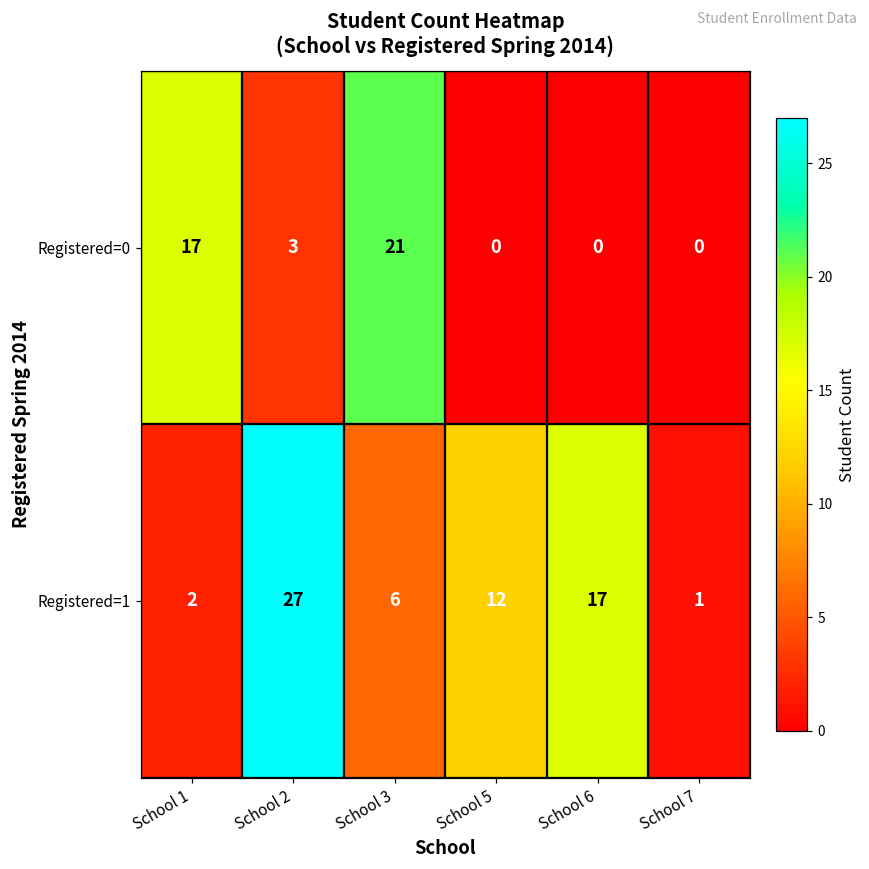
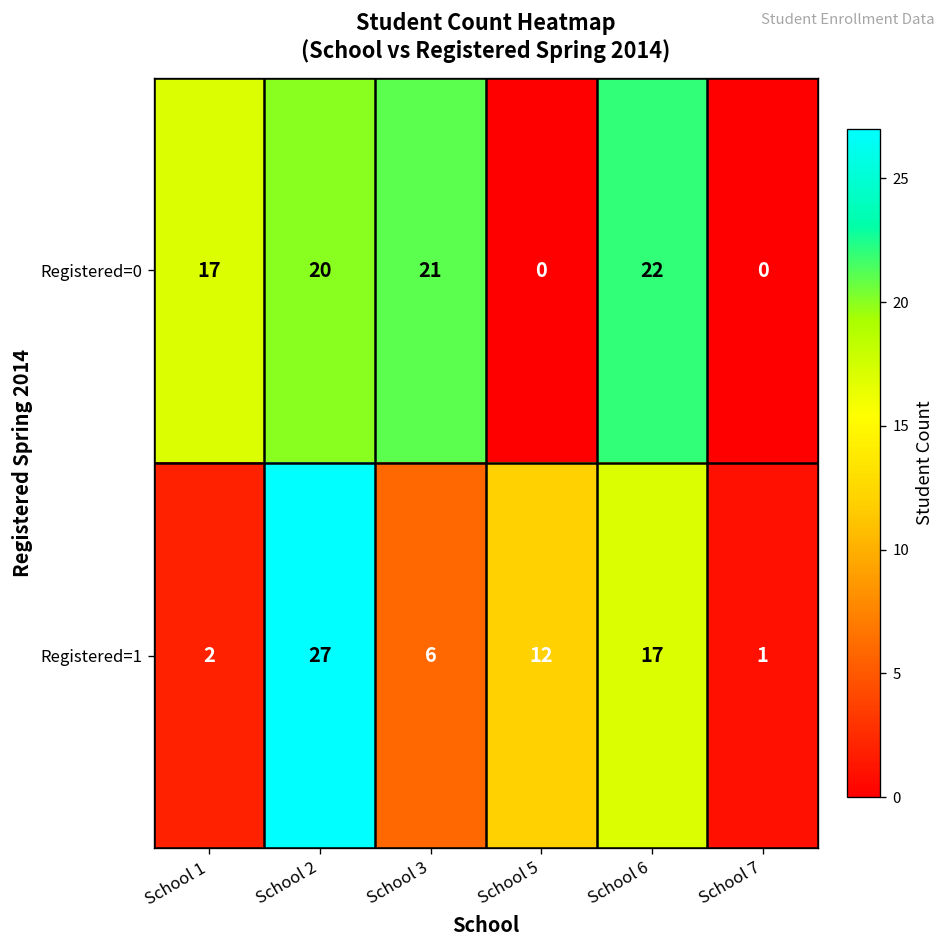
  {
    "Registered=0": {
      "School 1": 17,
-     "School 2": 3,
+     "School 2": 20,
      "School 3": 21,
      "School 5": 0,
-     "School 6": 0,
+     "School 6": 22,
      "School 7": 0
    },
    "Registered=1": {
      "School 1": 2,
      "School 2": 27,
      "School 3": 6,
      "School 5": 12,
      "School 6": 17,
      "School 7": 1
    }
  }
